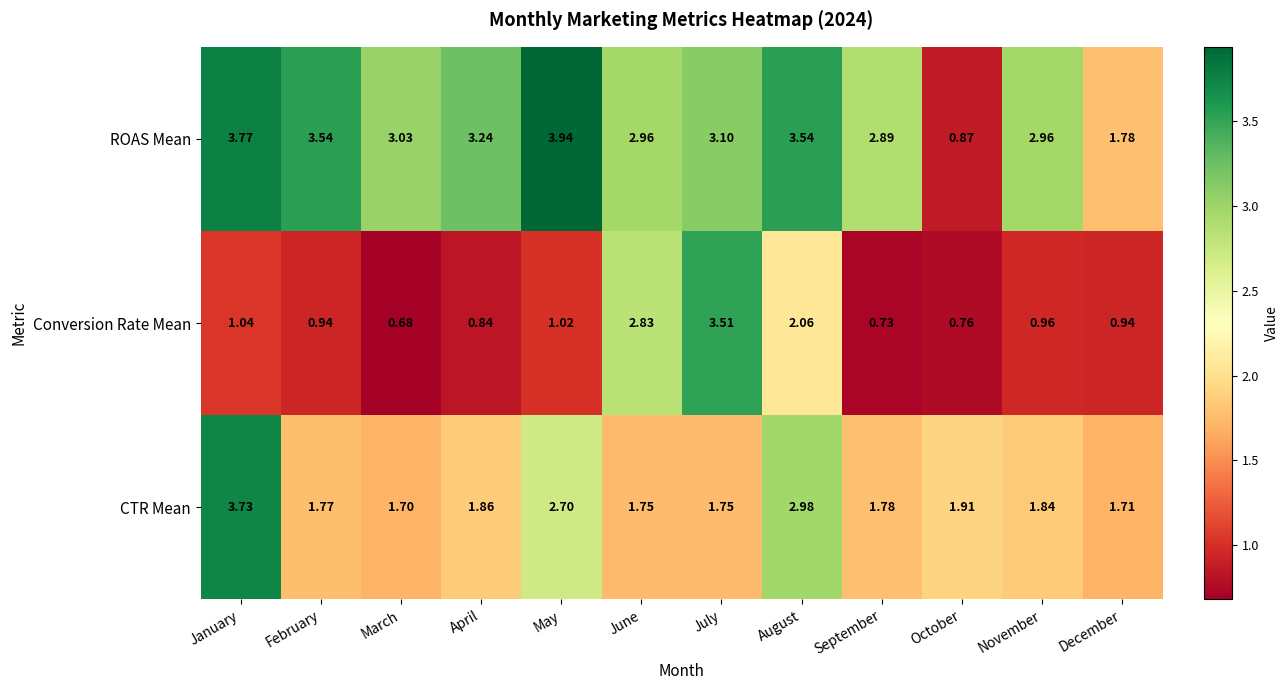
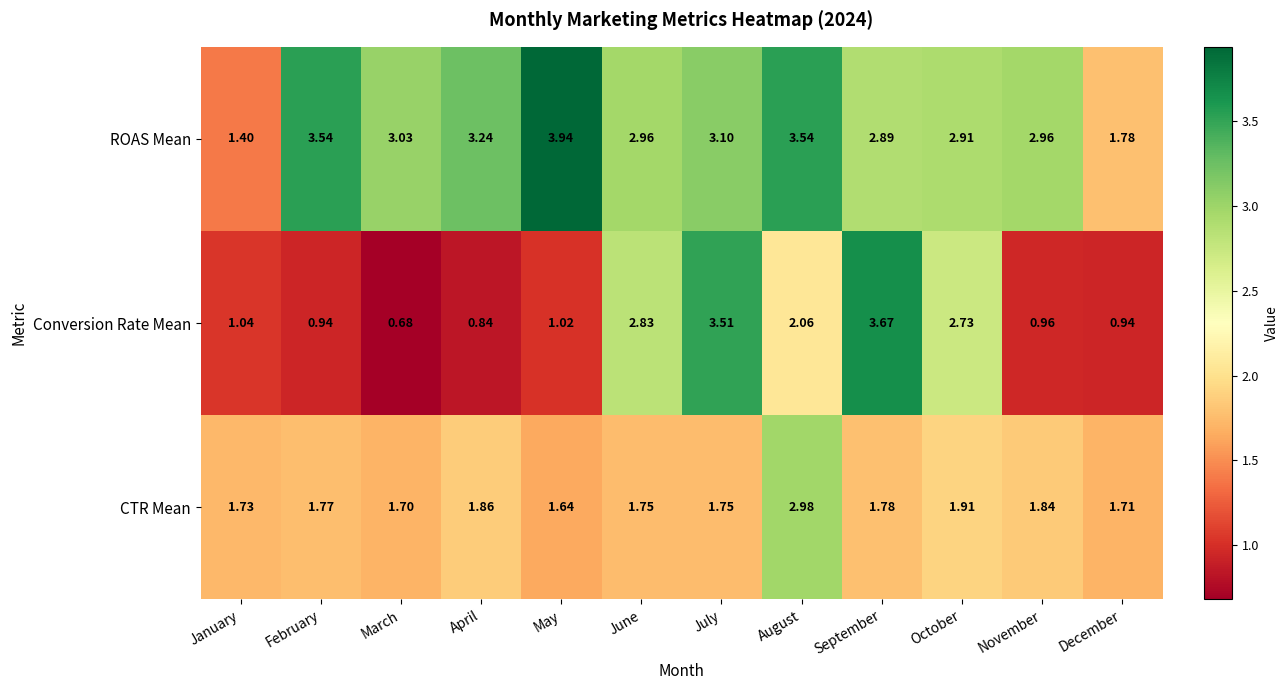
  {
    "ROAS Mean": {
-     "January": 3.77,
+     "January": 1.40,
      "February": 3.54,
      "March": 3.03,
      "April": 3.24,
      "May": 3.94,
      "June": 2.96,
      "July": 3.10,
      "August": 3.54,
      "September": 2.89,
-     "October": 0.87,
+     "October": 2.91,
      "November": 2.96,
      "December": 1.78
    },
    "Conversion Rate Mean": {
      "January": 1.04,
      "February": 0.94,
      "March": 0.68,
      "April": 0.84,
      "May": 1.02,
      "June": 2.83,
      "July": 3.51,
      "August": 2.06,
-     "September": 0.73,
-     "October": 0.76,
+     "September": 3.67,
+     "October": 2.73,
      "November": 0.96,
      "December": 0.94
    },
    "CTR Mean": {
-     "January": 3.73,
+     "January": 1.73,
      "February": 1.77,
      "March": 1.70,
      "April": 1.86,
-     "May": 2.70,
+     "May": 1.64,
      "June": 1.75,
      "July": 1.75,
      "August": 2.98,
      "September": 1.78,
      "October": 1.91,
      "November": 1.84,
      "December": 1.71
    }
  }
